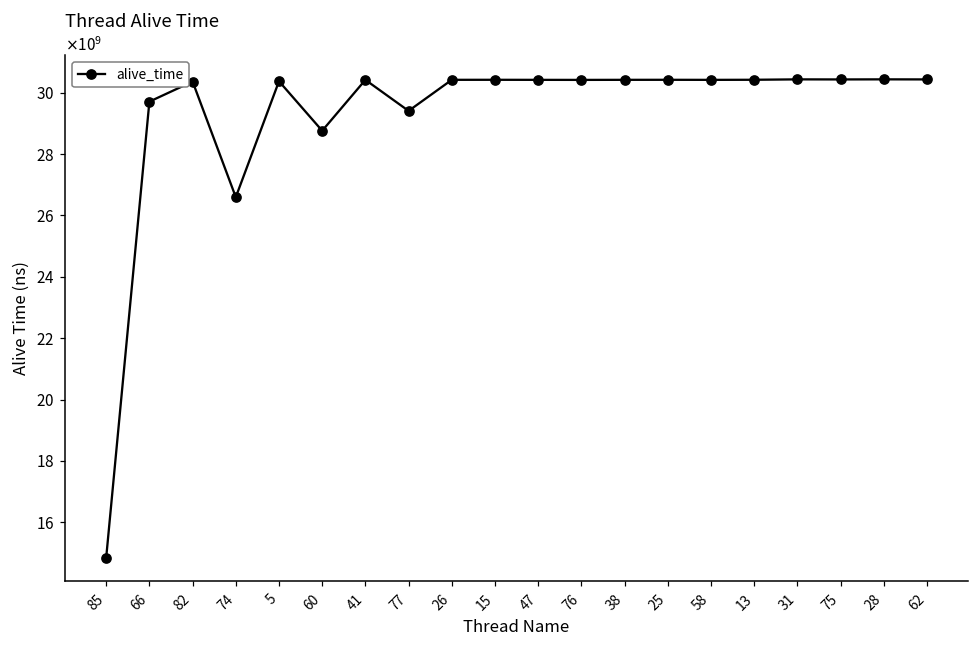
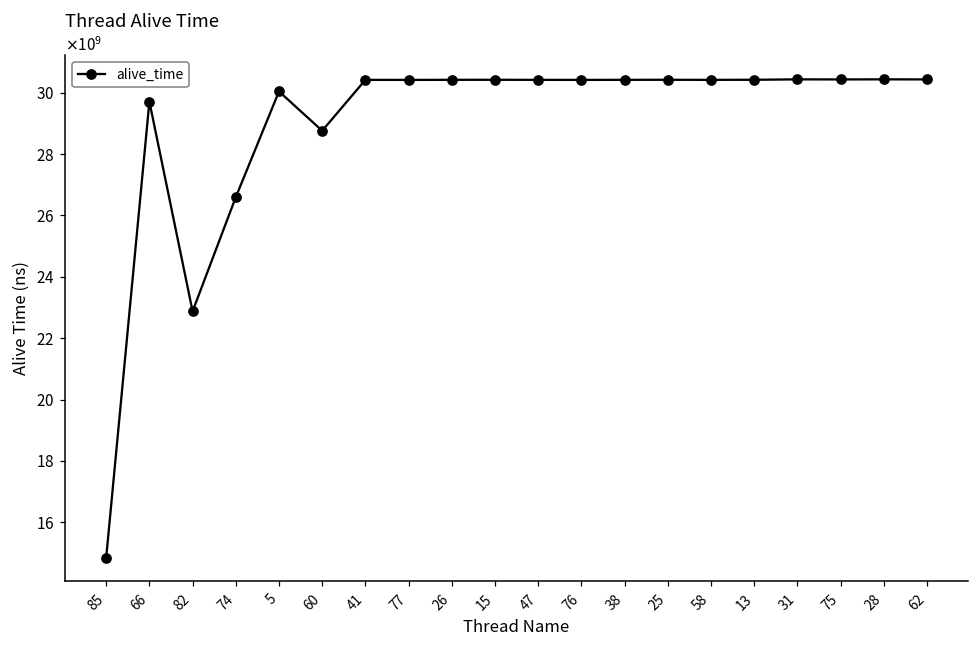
  {
    "85": 14800000000,
    "66": 29700000000,
-   "82": 30400000000,
+   "82": 22900000000,
    "74": 26600000000,
-   "5": 30400000000,
+   "5": 30000000000,
    "60": 28800000000,
    "41": 30400000000,
-   "77": 29400000000,
+   "77": 30400000000,
    "26": 30400000000,
    "15": 30400000000,
    "47": 30400000000,
    "76": 30400000000,
    "38": 30400000000,
    "25": 30400000000,
    "58": 30400000000,
    "13": 30400000000,
    "31": 30400000000,
    "75": 30400000000,
    "28": 30400000000,
    "62": 30400000000
  }
